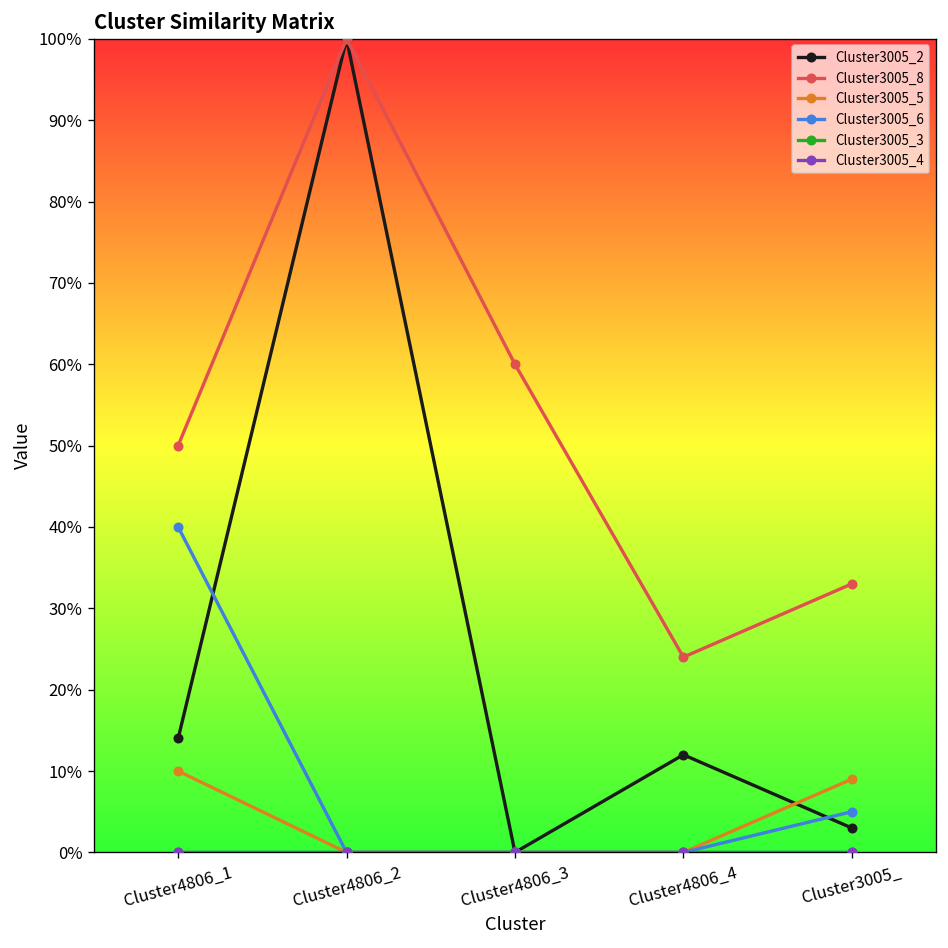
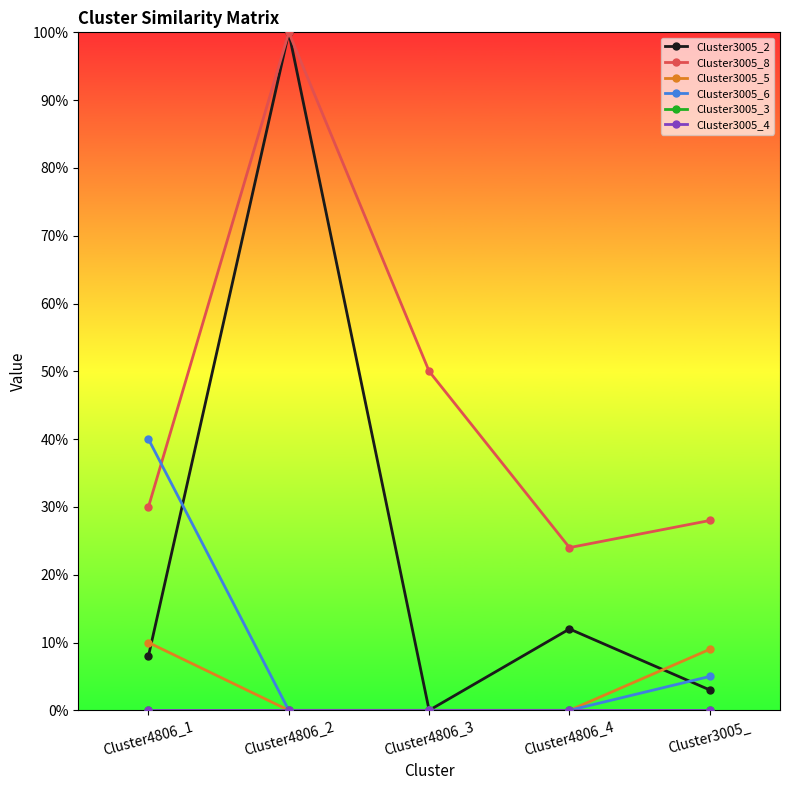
  {
    "Cluster3005_2": {
-     "Cluster4806_1": "14%",
+     "Cluster4806_1": "8%",
      "Cluster4806_4": "12%",
      "Cluster3005_": "3%"
    },
    "Cluster3005_8": {
-     "Cluster4806_1": "50%",
-     "Cluster4806_3": "60%",
+     "Cluster4806_1": "30%",
+     "Cluster4806_3": "50%",
      "Cluster4806_4": "24%",
-     "Cluster3005_": "33%"
+     "Cluster3005_": "28%"
    },
    "Cluster3005_5": {
      "Cluster4806_1": "10%",
      "Cluster3005_": "9%"
    },
    "Cluster3005_6": {
      "Cluster4806_1": "40%",
      "Cluster3005_": "5%"
    },
    "Cluster3005_4": {
      "Cluster4806_1": "0%",
      "Cluster3005_": "0%"
    }
  }
